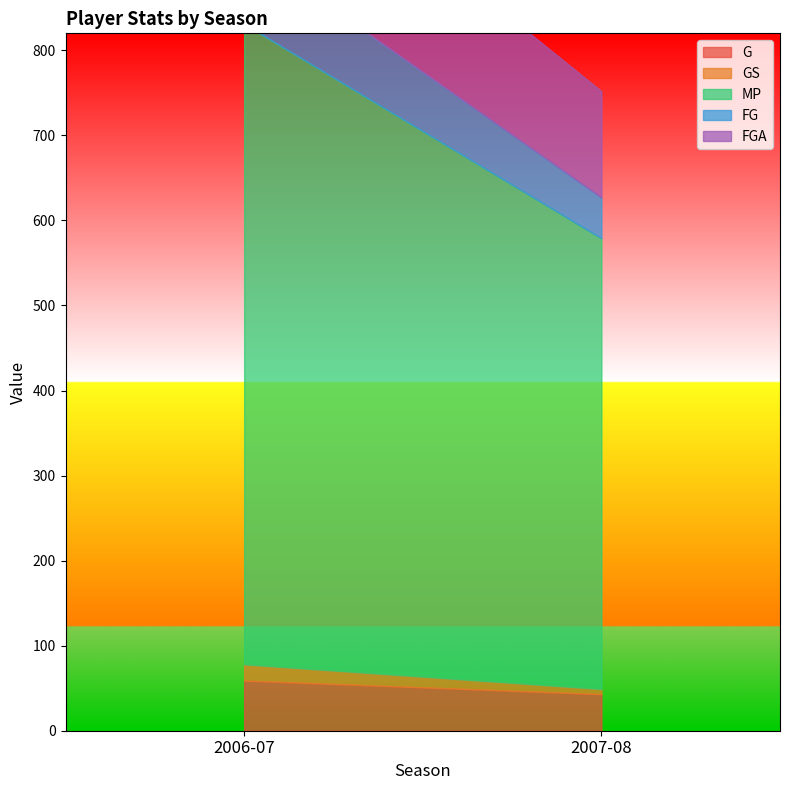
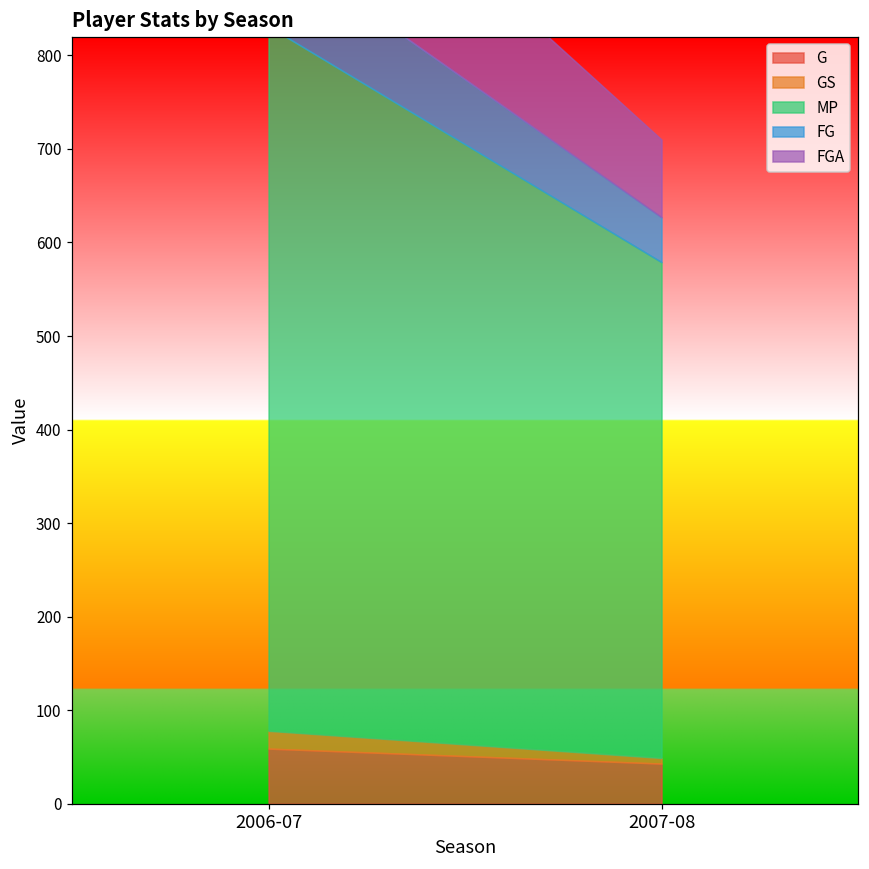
  {
    "MP": {
      "2007-08": 530
    },
    "FG": {
      "2007-08": 50
    },
    "FGA": {
-     "2007-08": 130
+     "2007-08": 80
    }
  }
